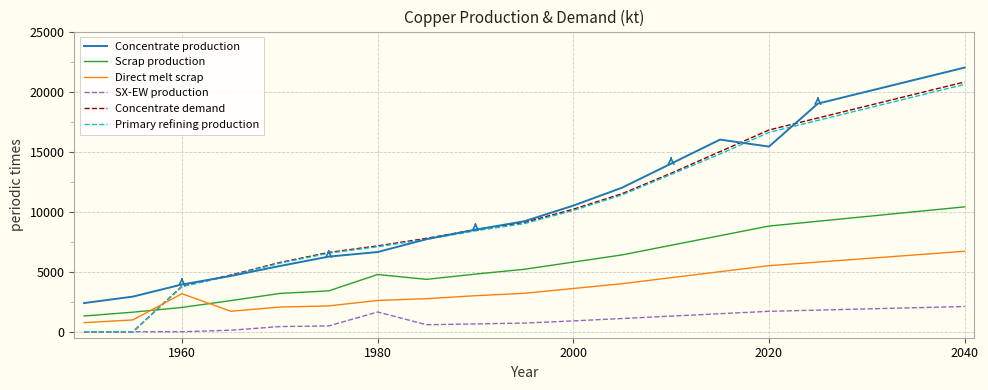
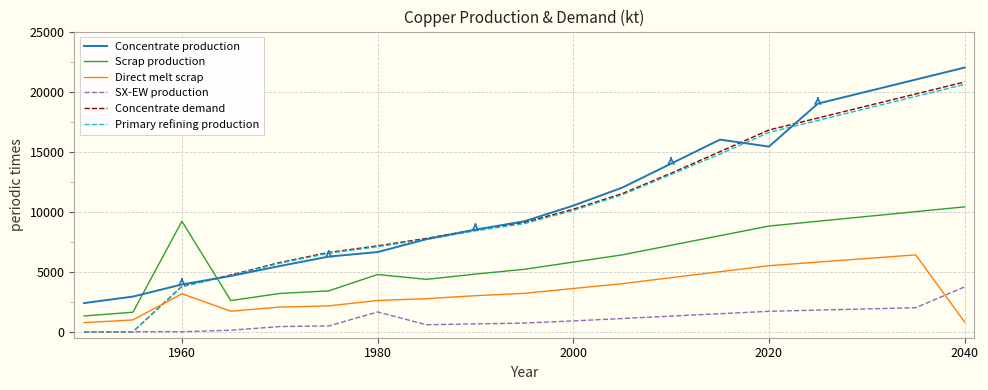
  {
    "Concentrate production": {
      "1980": 6600,
      "2000": 10500,
      "2020": 15400,
      "2040": 22000
    },
    "Scrap production": {
-     "1960": 2000,
+     "1960": 9200,
      "1980": 4800,
      "2000": 5800,
      "2020": 8800,
      "2040": 10400
    },
    "Direct melt scrap": {
      "1960": 3200,
      "1980": 2600,
      "2000": 3600,
      "2020": 5500,
-     "2040": 6700
+     "2040": 800
    },
    "SX-EW production": {
      "1960": 0,
      "1980": 1600,
      "2000": 900,
      "2020": 1700,
-     "2040": 2100
+     "2040": 3700
    }
  }
